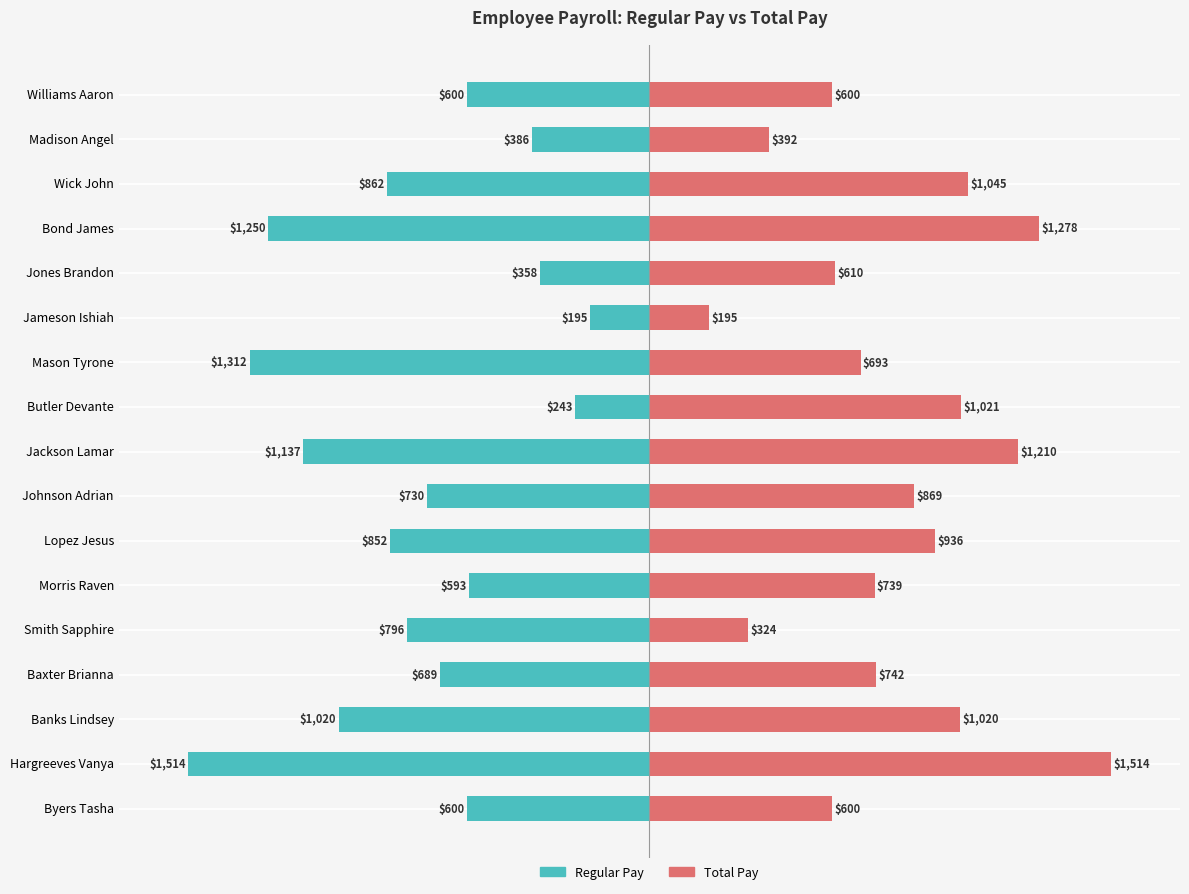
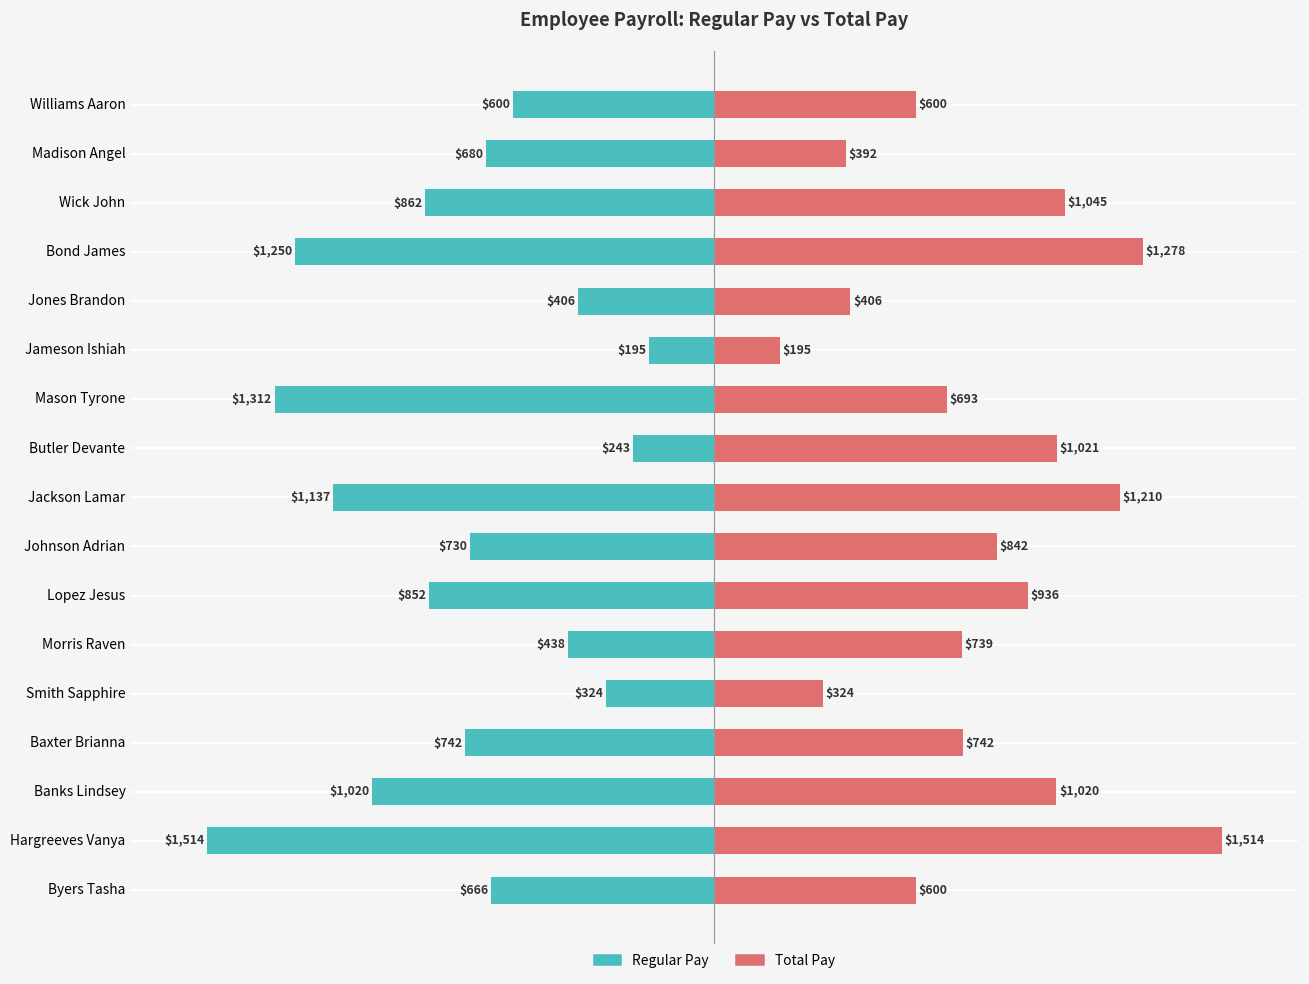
  {
    "Regular Pay": {
-     "Madison Angel": "$386",
-     "Jones Brandon": "$358",
-     "Morris Raven": "$593",
-     "Smith Sapphire": "$796",
-     "Baxter Brianna": "$689",
-     "Byers Tasha": "$600"
+     "Madison Angel": "$680",
+     "Jones Brandon": "$406",
+     "Morris Raven": "$438",
+     "Smith Sapphire": "$324",
+     "Baxter Brianna": "$742",
+     "Byers Tasha": "$666"
    },
    "Total Pay": {
-     "Jones Brandon": "$610",
-     "Johnson Adrian": "$869"
+     "Jones Brandon": "$406",
+     "Johnson Adrian": "$842"
    }
  }
